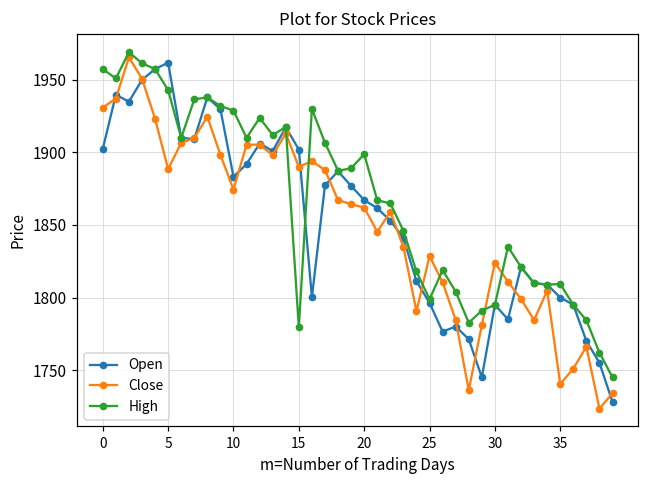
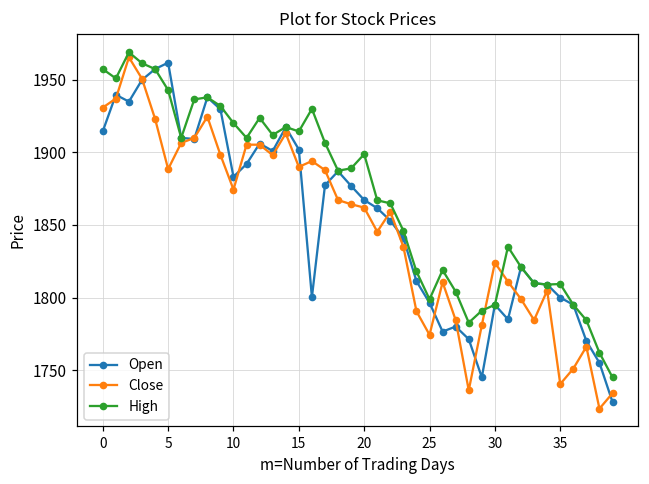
  {
    "Open": {
-     "0": 1903,
+     "0": 1915,
      "5": 1962,
      "10": 1883,
      "15": 1902,
      "20": 1867,
      "25": 1796,
      "35": 1800
    },
    "Close": {
      "0": 1931,
      "5": 1889,
      "10": 1874,
      "15": 1890,
      "20": 1862,
-     "25": 1829,
+     "25": 1774,
      "30": 1824,
      "35": 1740
    },
    "High": {
      "0": 1957,
      "5": 1943,
-     "10": 1929,
-     "15": 1779,
+     "10": 1920,
+     "15": 1914,
      "20": 1899,
      "25": 1799,
      "35": 1809
    }
  }
